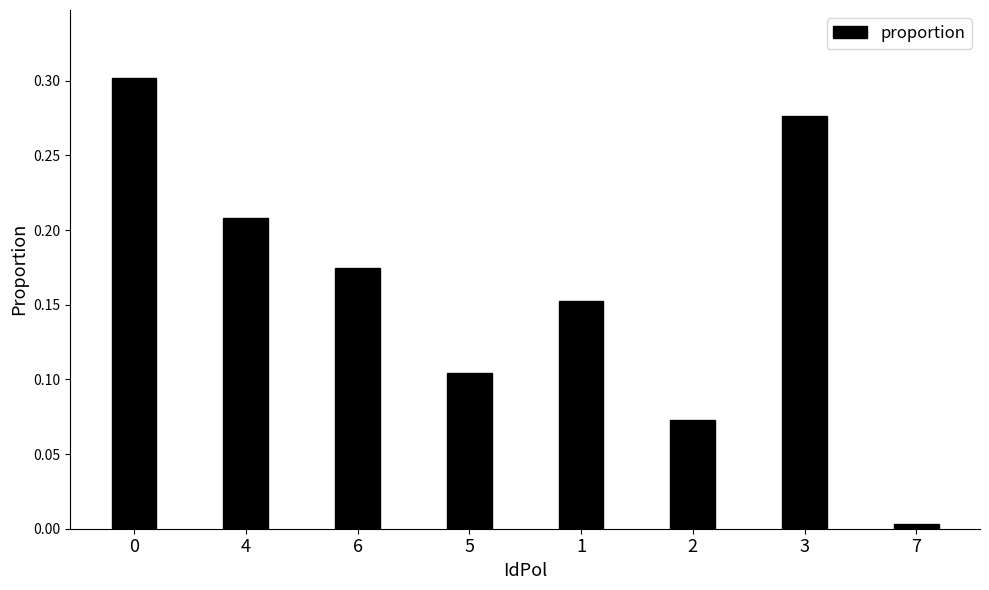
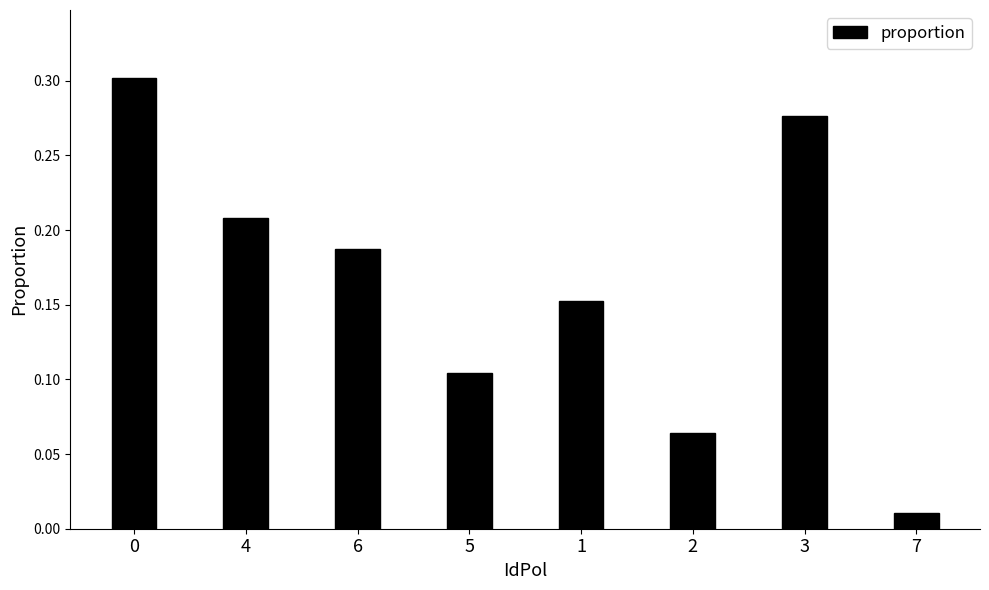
  {
    "0": 0.302,
    "4": 0.208,
-   "6": 0.175,
+   "6": 0.188,
    "5": 0.104,
    "1": 0.153,
-   "2": 0.073,
+   "2": 0.064,
    "3": 0.276,
-   "7": 0.003
+   "7": 0.010
  }
